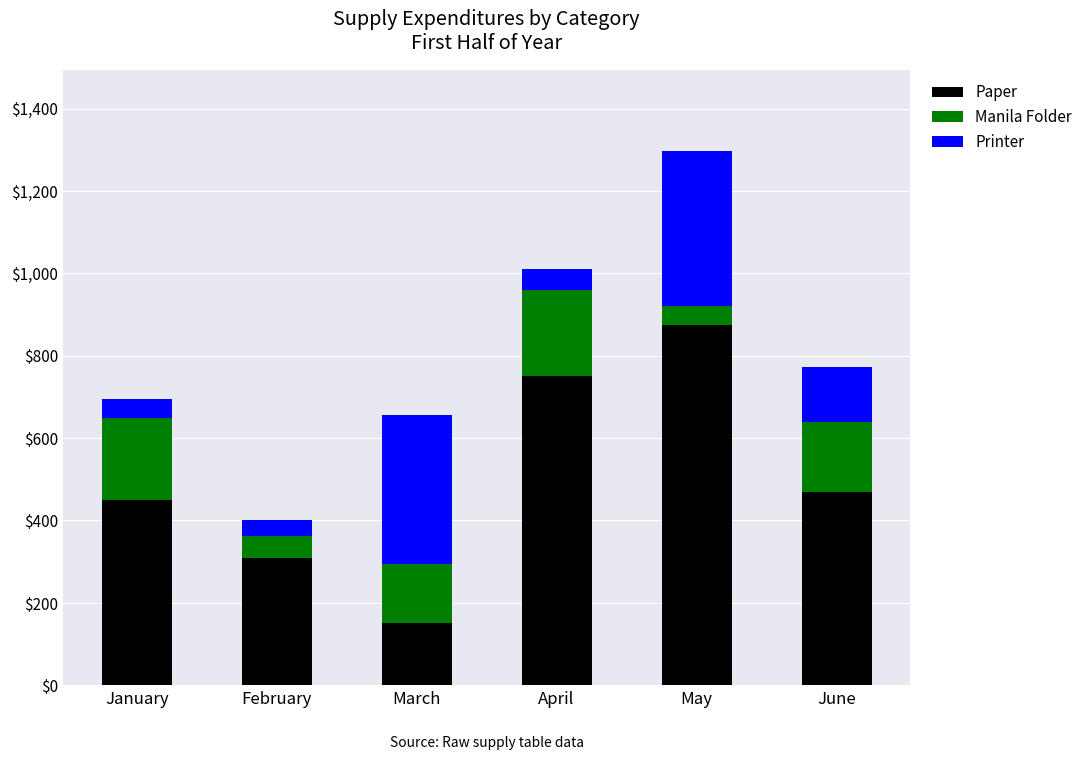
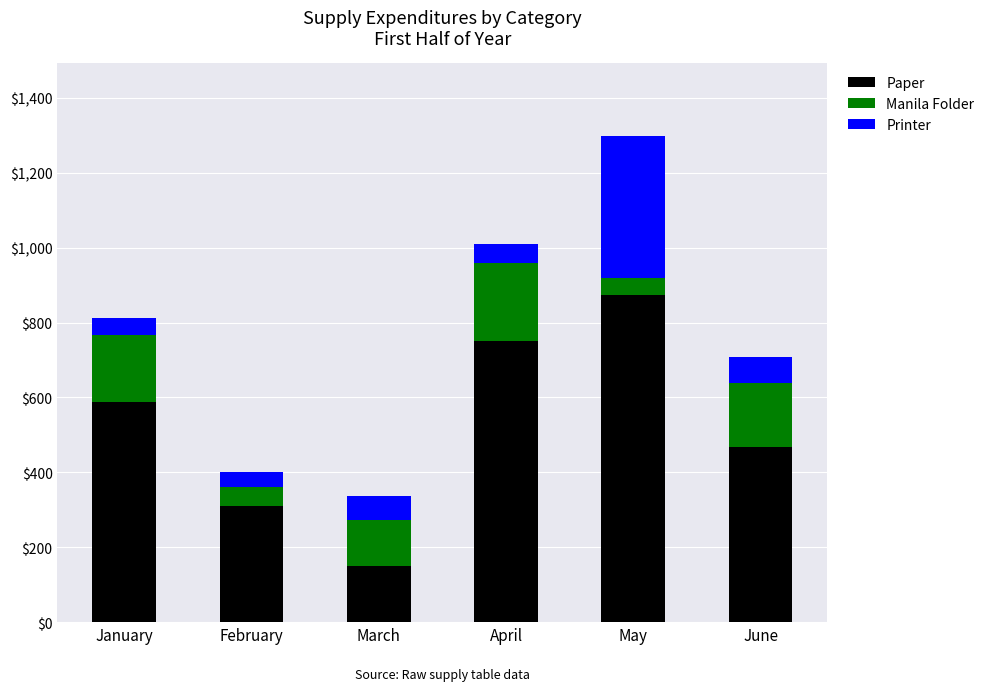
  {
    "Paper": {
-     "January": "$450",
+     "January": "$590",
      "February": "$310",
      "March": "$150",
      "April": "$750",
      "May": "$880",
      "June": "$470"
    },
    "Manila Folder": {
-     "January": "$200",
+     "January": "$180",
      "February": "$50",
-     "March": "$150",
+     "March": "$120",
      "April": "$210",
      "May": "$50",
      "June": "$170"
    },
    "Printer": {
      "January": "$50",
      "February": "$40",
-     "March": "$360",
+     "March": "$70",
      "April": "$50",
      "May": "$380",
-     "June": "$140"
+     "June": "$70"
    }
  }
